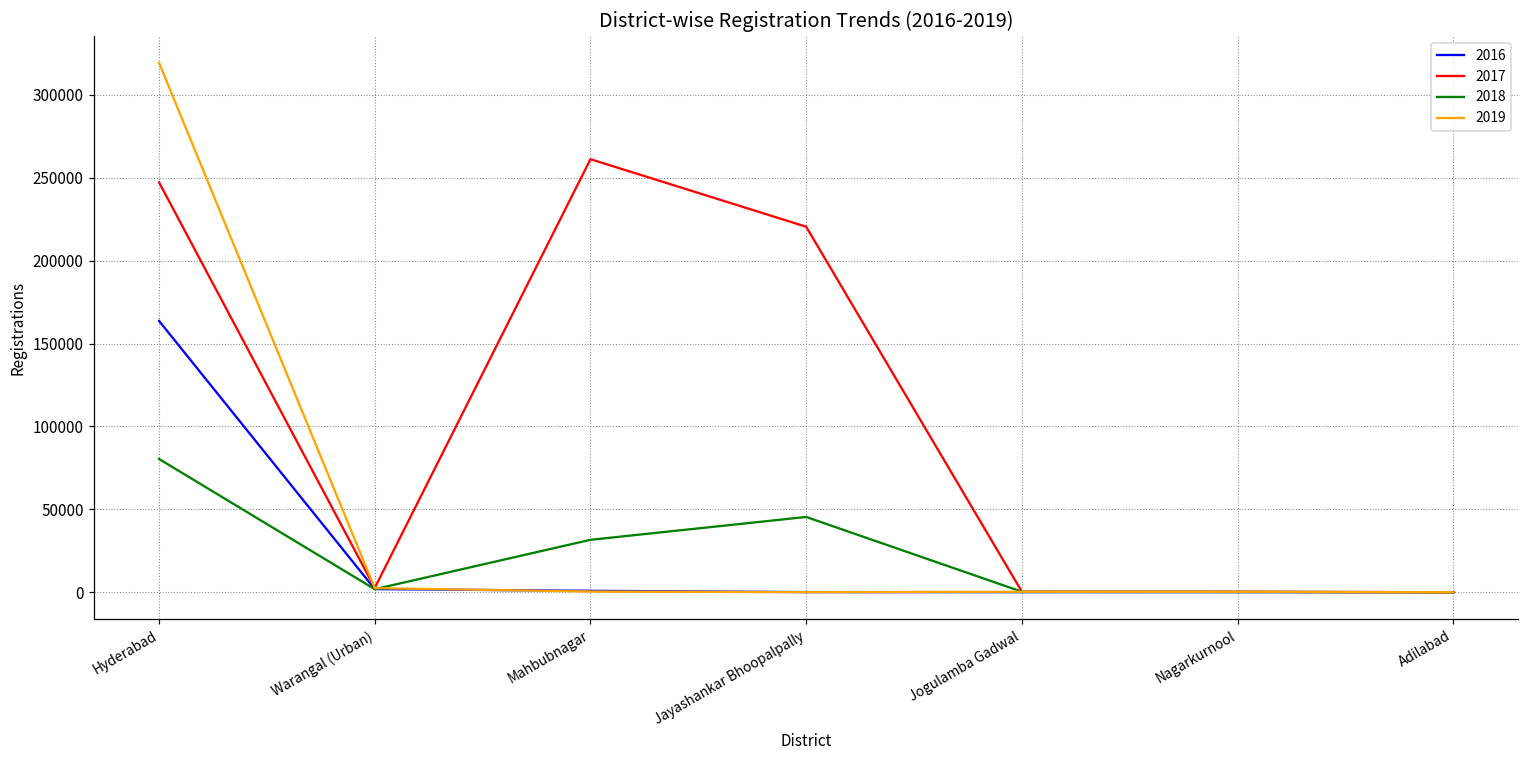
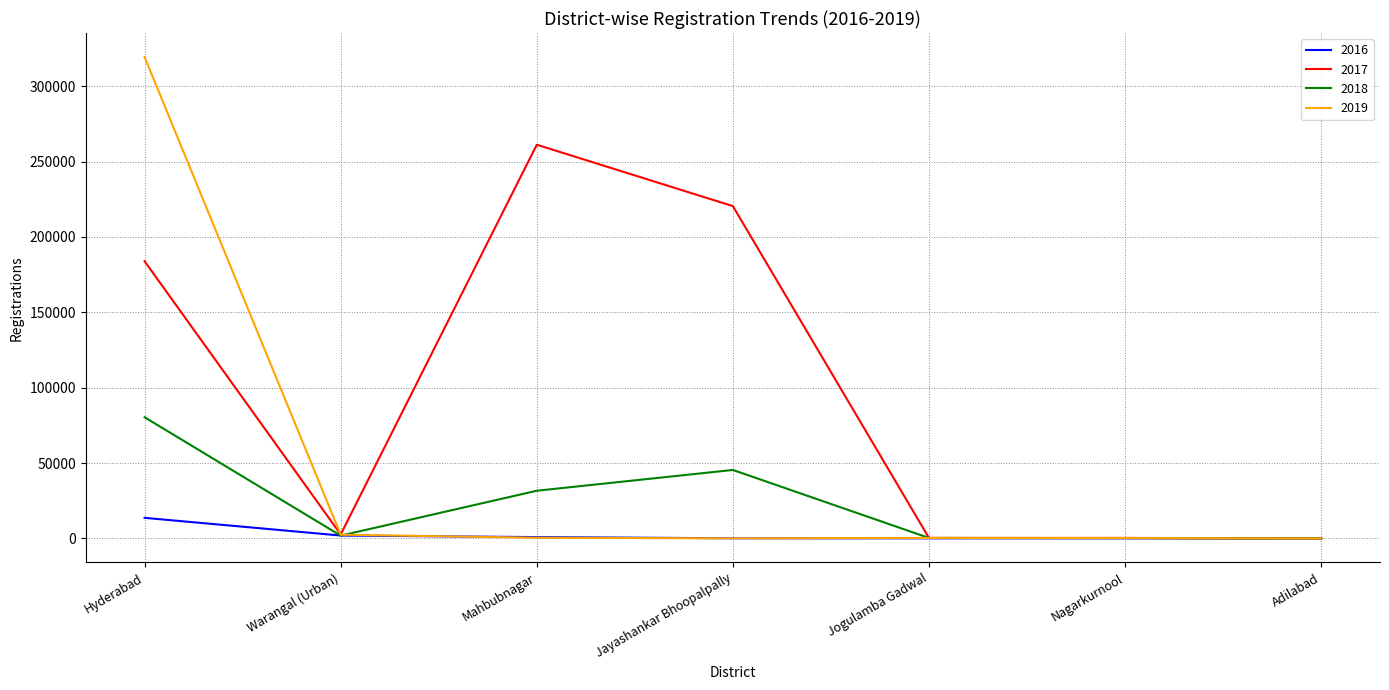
  {
    "2016": {
-     "Hyderabad": 164000
+     "Hyderabad": 14000
    },
    "2017": {
-     "Hyderabad": 247000,
+     "Hyderabad": 184000,
      "Mahbubnagar": 261000,
      "Jayashankar Bhoopalpally": 220000
    },
    "2018": {
      "Hyderabad": 80000,
      "Mahbubnagar": 32000,
      "Jayashankar Bhoopalpally": 45000
    },
    "2019": {
      "Hyderabad": 319000
    }
  }
